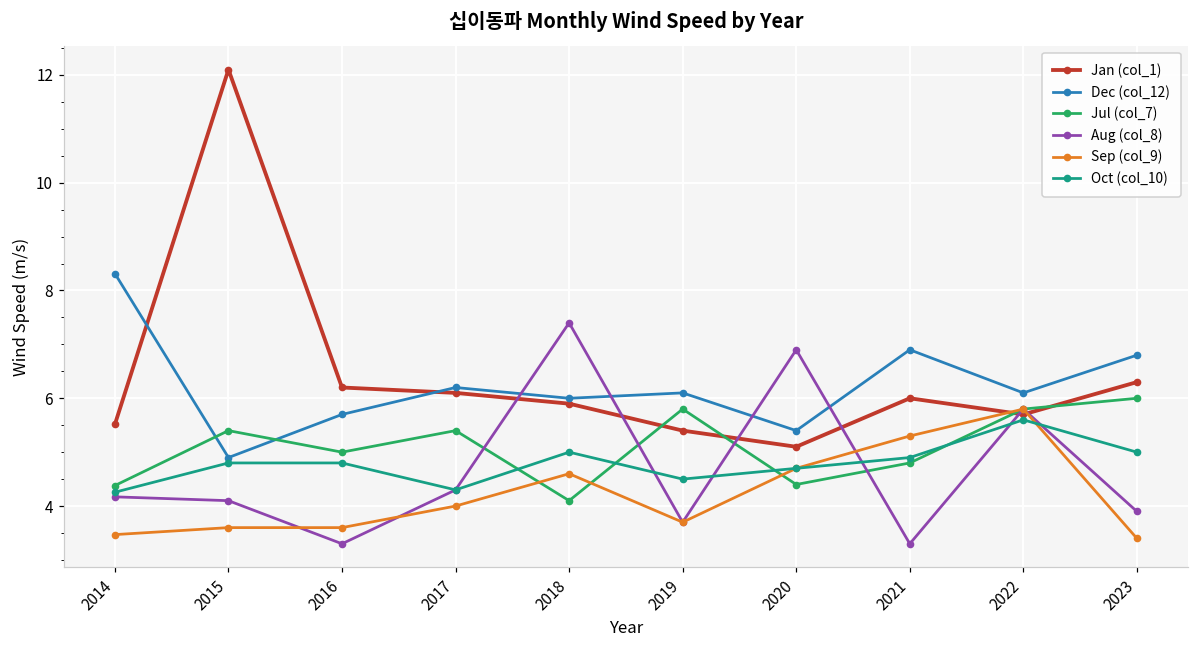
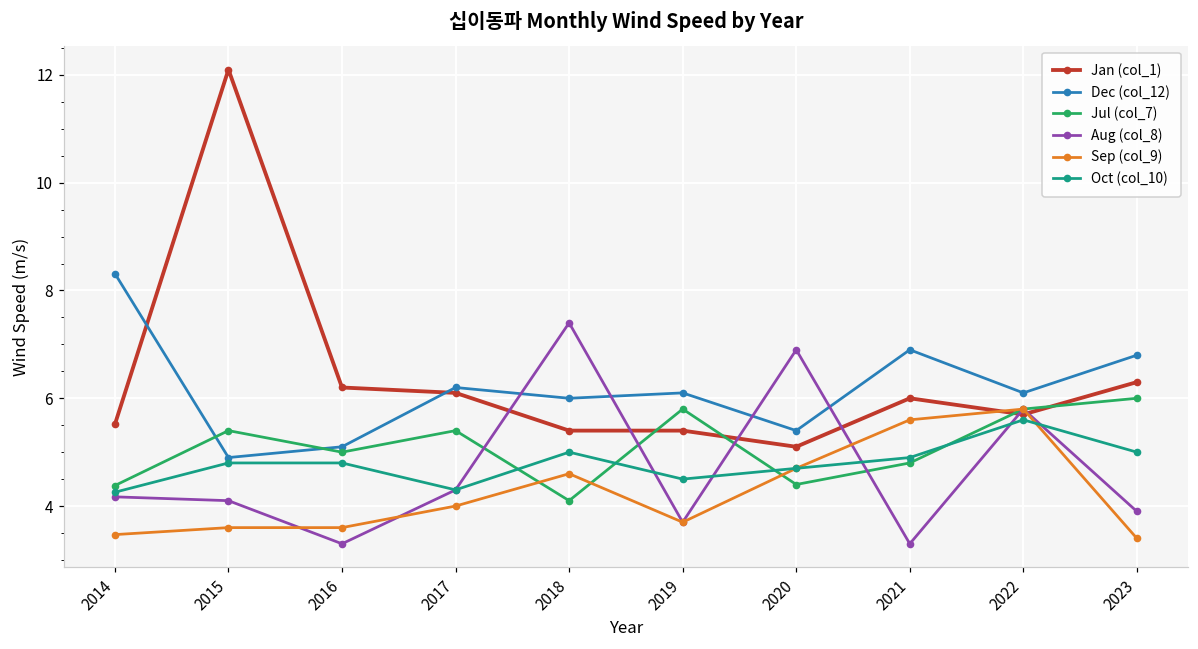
  {
    "Jan (col_1)": {
      "2014": 5.5,
      "2015": 12.1,
      "2016": 6.2,
      "2017": 6.1,
-     "2018": 5.9,
+     "2018": 5.4,
      "2019": 5.4,
      "2020": 5.1,
      "2021": 6.0,
      "2022": 5.7,
      "2023": 6.3
    },
    "Dec (col_12)": {
      "2014": 8.3,
      "2015": 4.9,
-     "2016": 5.7,
+     "2016": 5.1,
      "2017": 6.2,
      "2018": 6.0,
      "2019": 6.1,
      "2020": 5.4,
      "2021": 6.9,
      "2022": 6.1,
      "2023": 6.8
    },
    "Aug (col_8)": {
      "2014": 4.2,
      "2015": 4.1,
      "2016": 3.3,
      "2018": 7.4,
      "2020": 6.9,
      "2021": 3.3,
      "2023": 3.9
    },
    "Sep (col_9)": {
      "2014": 3.5,
      "2015": 3.6,
      "2016": 3.6,
      "2017": 4.0,
      "2018": 4.6,
-     "2021": 5.3,
+     "2021": 5.6,
      "2023": 3.4
    }
  }
